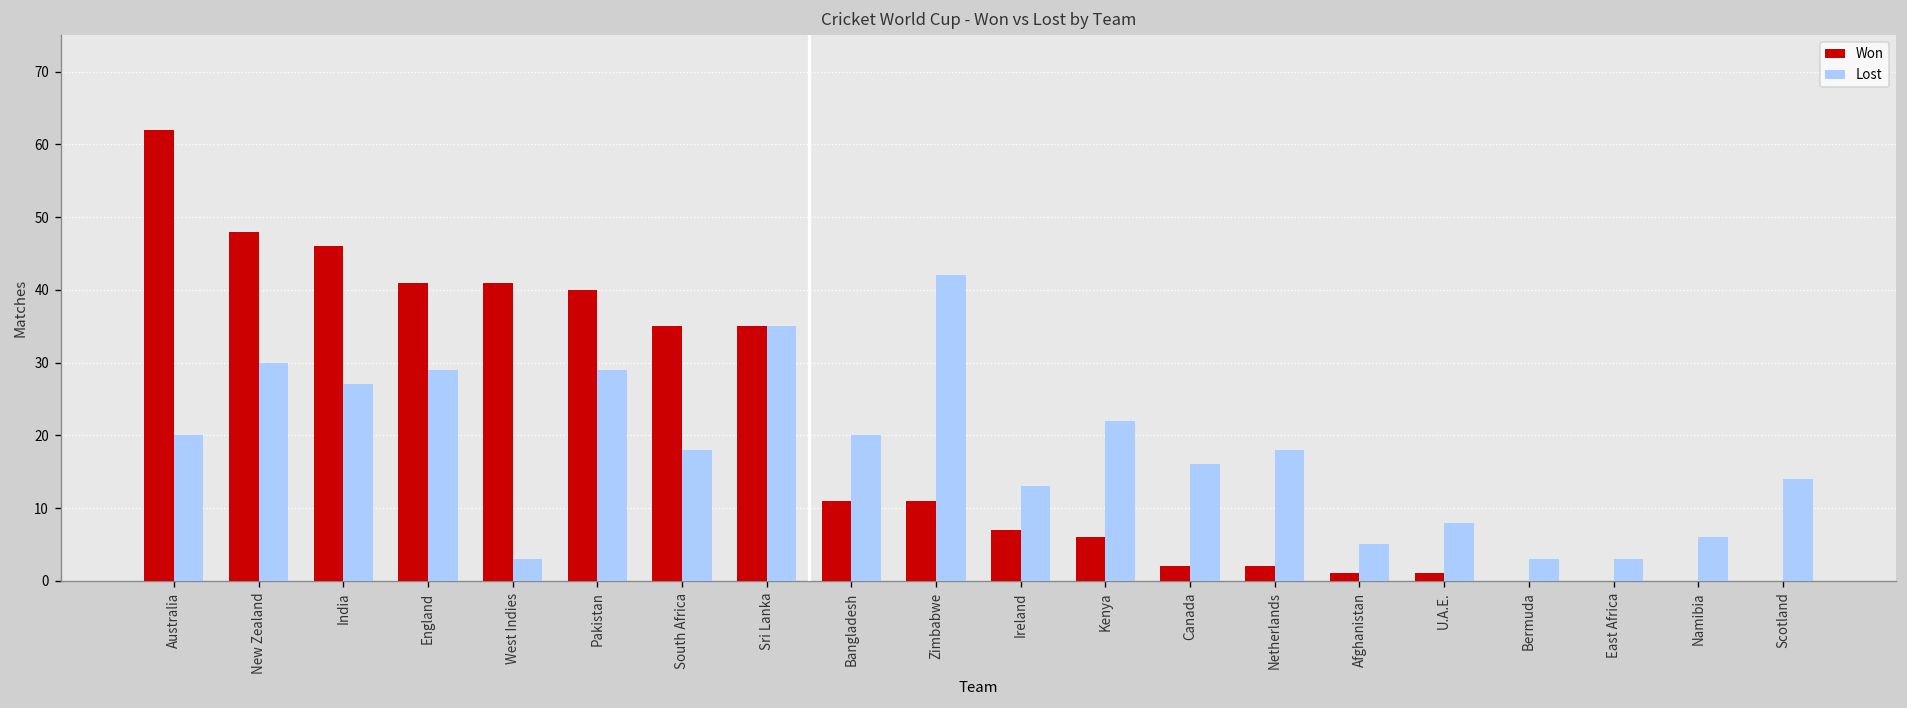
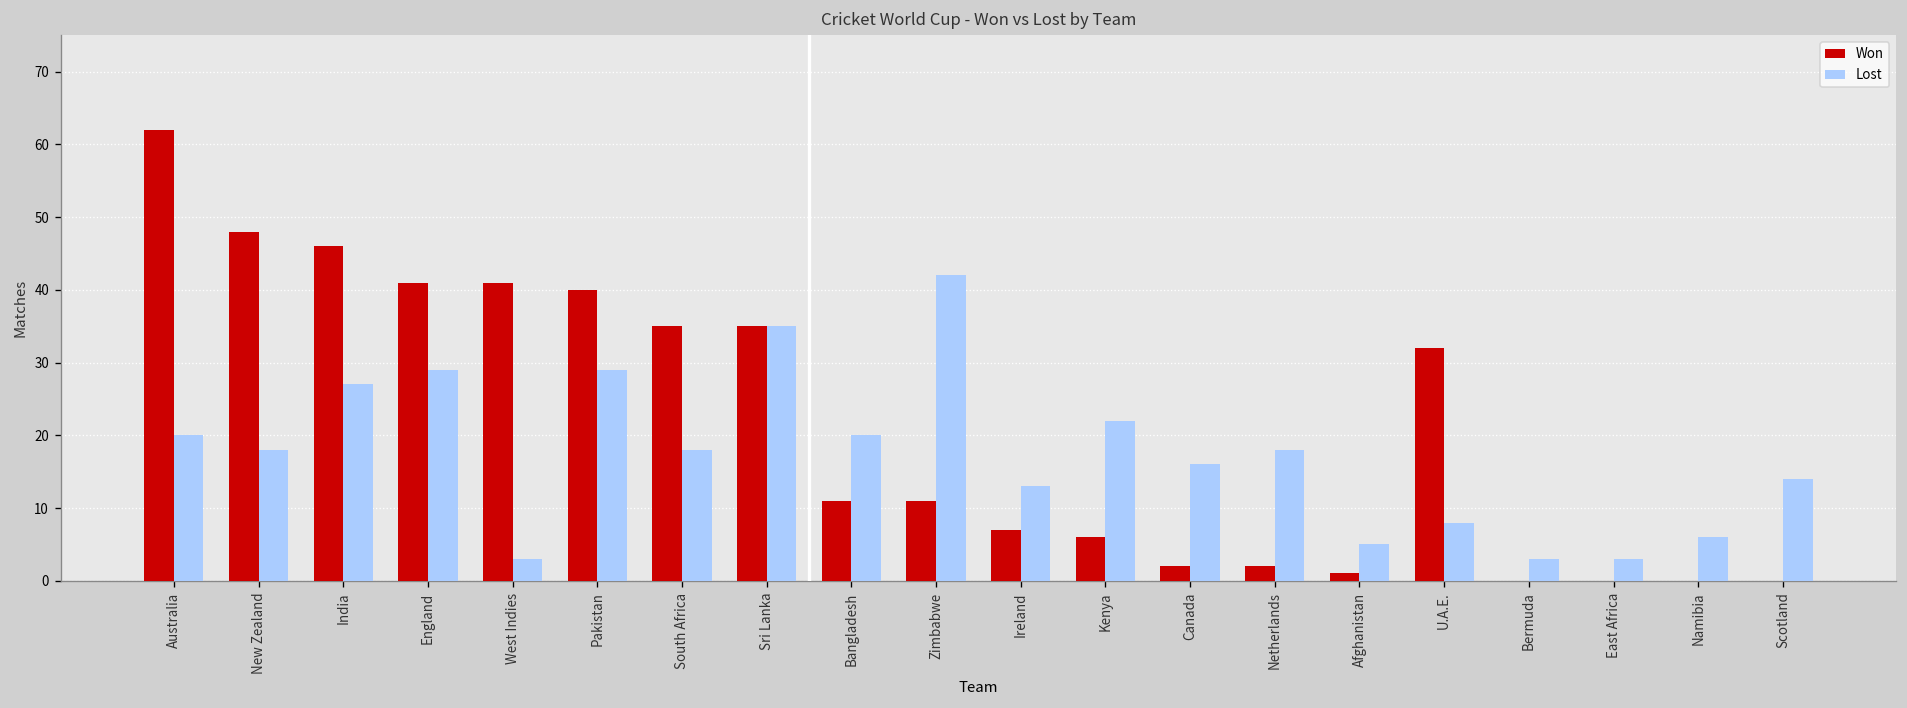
  {
    "Won": {
      "Australia": 62,
      "New Zealand": 48,
      "India": 46,
      "England": 41,
      "West Indies": 41,
      "Pakistan": 40,
      "South Africa": 35,
      "Sri Lanka": 35,
      "Bangladesh": 11,
      "Zimbabwe": 11,
      "Ireland": 7,
      "Kenya": 6,
      "Canada": 2,
      "Netherlands": 2,
      "Afghanistan": 1,
-     "U.A.E.": 1,
+     "U.A.E.": 32,
      "Bermuda": 0,
      "East Africa": 0,
      "Namibia": 0,
      "Scotland": 0
    },
    "Lost": {
      "Australia": 20,
-     "New Zealand": 30,
+     "New Zealand": 18,
      "India": 27,
      "England": 29,
      "West Indies": 3,
      "Pakistan": 29,
      "South Africa": 18,
      "Sri Lanka": 35,
      "Bangladesh": 20,
      "Zimbabwe": 42,
      "Ireland": 13,
      "Kenya": 22,
      "Canada": 16,
      "Netherlands": 18,
      "Afghanistan": 5,
      "U.A.E.": 8,
      "Bermuda": 3,
      "East Africa": 3,
      "Namibia": 6,
      "Scotland": 14
    }
  }
